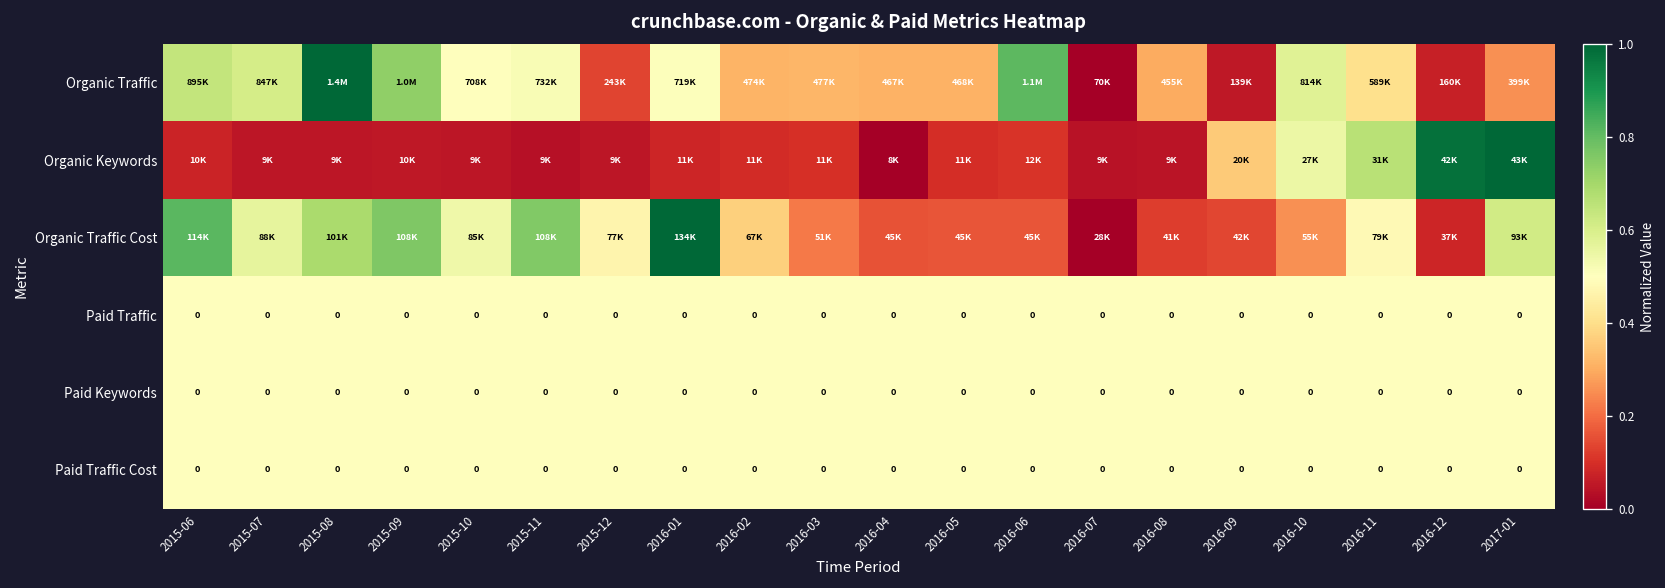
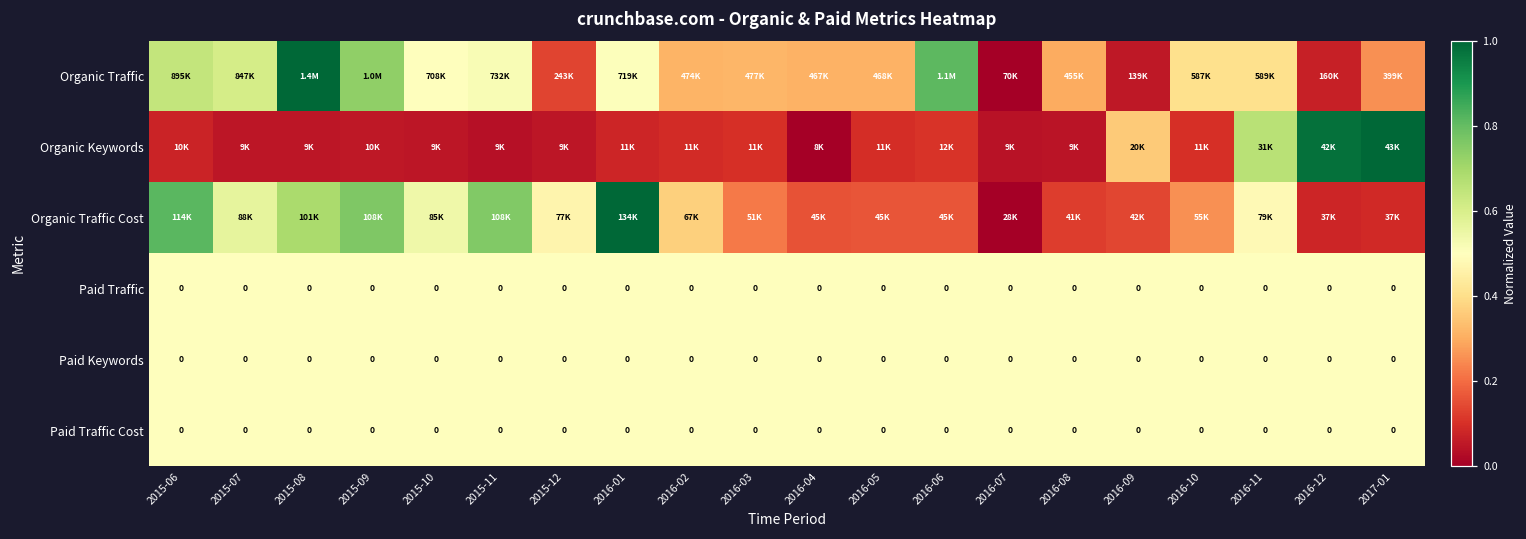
  {
    "Organic Traffic": {
      "2015-06": "895K",
      "2015-07": "847K",
      "2015-08": "1.4M",
      "2015-09": "1.0M",
      "2015-10": "708K",
      "2015-11": "732K",
      "2015-12": "243K",
      "2016-01": "719K",
      "2016-02": "474K",
      "2016-03": "477K",
      "2016-04": "467K",
      "2016-05": "468K",
      "2016-06": "1.1M",
      "2016-07": "70K",
      "2016-08": "455K",
      "2016-09": "139K",
-     "2016-10": "814K",
+     "2016-10": "587K",
      "2016-11": "589K",
      "2016-12": "160K",
      "2017-01": "399K"
    },
    "Organic Keywords": {
      "2015-06": "10K",
      "2015-07": "9K",
      "2015-08": "9K",
      "2015-09": "10K",
      "2015-10": "9K",
      "2015-11": "9K",
      "2015-12": "9K",
      "2016-01": "11K",
      "2016-02": "11K",
      "2016-03": "11K",
      "2016-04": "8K",
      "2016-05": "11K",
      "2016-06": "12K",
      "2016-07": "9K",
      "2016-08": "9K",
      "2016-09": "20K",
-     "2016-10": "27K",
+     "2016-10": "11K",
      "2016-11": "31K",
      "2016-12": "42K",
      "2017-01": "43K"
    },
    "Organic Traffic Cost": {
      "2015-06": "114K",
      "2015-07": "88K",
      "2015-08": "101K",
      "2015-09": "108K",
      "2015-10": "85K",
      "2015-11": "108K",
      "2015-12": "77K",
      "2016-01": "134K",
      "2016-02": "67K",
      "2016-03": "51K",
      "2016-04": "45K",
      "2016-05": "45K",
      "2016-06": "45K",
      "2016-07": "28K",
      "2016-08": "41K",
      "2016-09": "42K",
      "2016-10": "55K",
      "2016-11": "79K",
      "2016-12": "37K",
-     "2017-01": "93K"
+     "2017-01": "37K"
    },
    "Paid Traffic": {
      "2015-06": "0",
      "2015-07": "0",
      "2015-08": "0",
      "2015-09": "0",
      "2015-10": "0",
      "2015-11": "0",
      "2015-12": "0",
      "2016-01": "0",
      "2016-02": "0",
      "2016-03": "0",
      "2016-04": "0",
      "2016-05": "0",
      "2016-06": "0",
      "2016-07": "0",
      "2016-08": "0",
      "2016-09": "0",
      "2016-10": "0",
      "2016-11": "0",
      "2016-12": "0",
      "2017-01": "0"
    },
    "Paid Keywords": {
      "2015-06": "0",
      "2015-07": "0",
      "2015-08": "0",
      "2015-09": "0",
      "2015-10": "0",
      "2015-11": "0",
      "2015-12": "0",
      "2016-01": "0",
      "2016-02": "0",
      "2016-03": "0",
      "2016-04": "0",
      "2016-05": "0",
      "2016-06": "0",
      "2016-07": "0",
      "2016-08": "0",
      "2016-09": "0",
      "2016-10": "0",
      "2016-11": "0",
      "2016-12": "0",
      "2017-01": "0"
    },
    "Paid Traffic Cost": {
      "2015-06": "0",
      "2015-07": "0",
      "2015-08": "0",
      "2015-09": "0",
      "2015-10": "0",
      "2015-11": "0",
      "2015-12": "0",
      "2016-01": "0",
      "2016-02": "0",
      "2016-03": "0",
      "2016-04": "0",
      "2016-05": "0",
      "2016-06": "0",
      "2016-07": "0",
      "2016-08": "0",
      "2016-09": "0",
      "2016-10": "0",
      "2016-11": "0",
      "2016-12": "0",
      "2017-01": "0"
    }
  }
